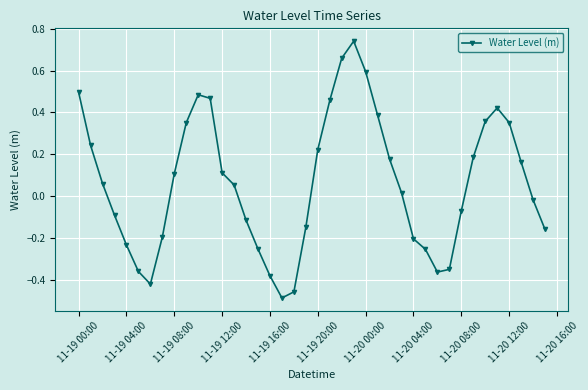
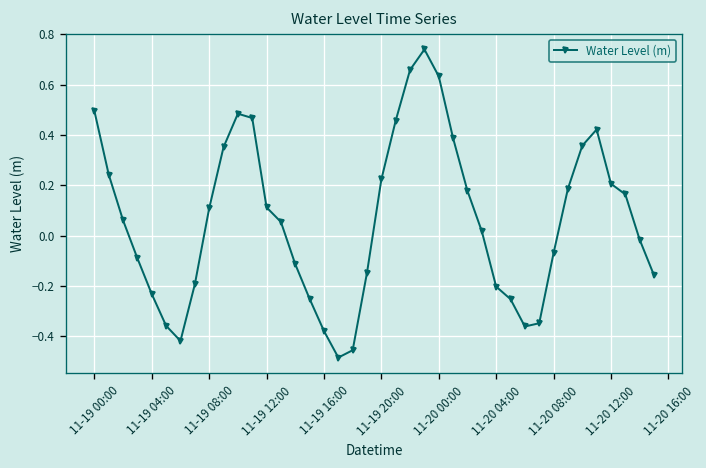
  {
    "11-19 00:00": 0.50,
    "11-19 04:00": -0.23,
    "11-19 08:00": 0.11,
    "11-19 12:00": 0.11,
    "11-19 16:00": -0.38,
    "11-19 20:00": 0.22,
-   "11-20 00:00": 0.59,
+   "11-20 00:00": 0.63,
    "11-20 04:00": -0.20,
    "11-20 08:00": -0.07,
-   "11-20 12:00": 0.35
+   "11-20 12:00": 0.21
  }
